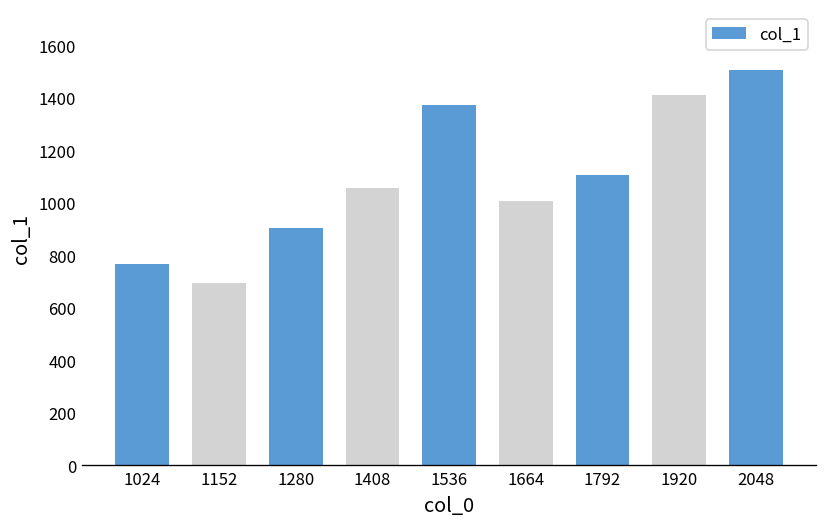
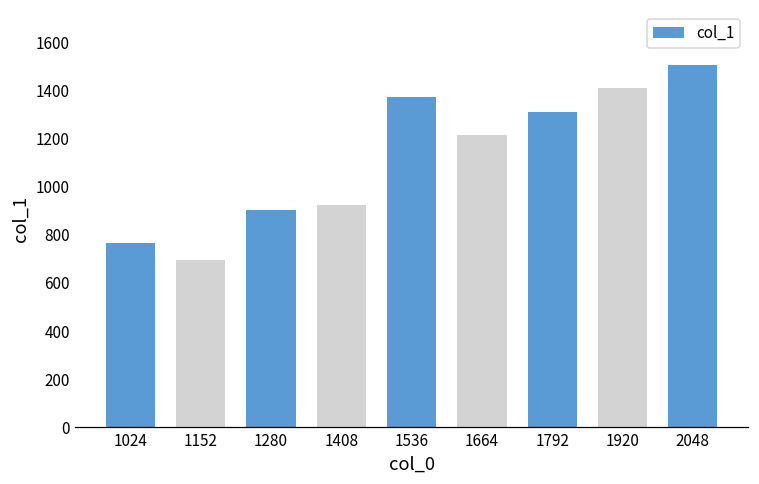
  {
    "1024": 770,
    "1152": 700,
    "1280": 910,
-   "1408": 1060,
+   "1408": 920,
    "1536": 1370,
-   "1664": 1010,
-   "1792": 1110,
+   "1664": 1220,
+   "1792": 1310,
    "1920": 1410,
    "2048": 1500
  }
